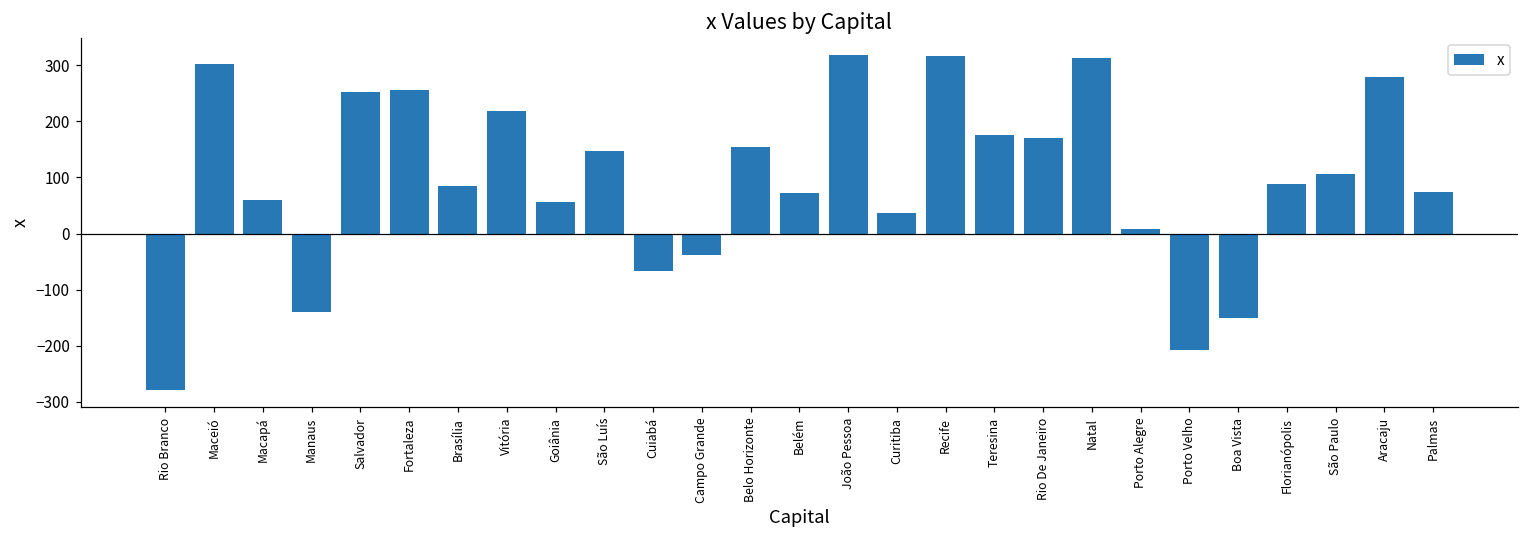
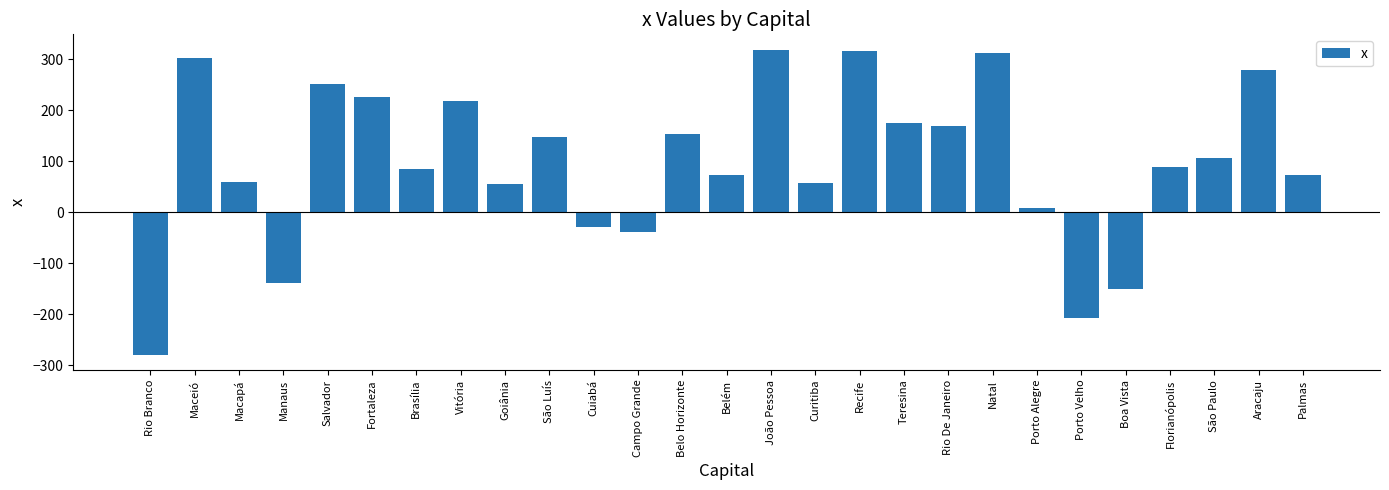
  {
    "Rio Branco": -280,
    "Maceió": 300,
    "Macapá": 60,
    "Manaus": -140,
    "Salvador": 250,
-   "Fortaleza": 260,
+   "Fortaleza": 230,
    "Brasília": 80,
    "Vitória": 220,
    "Goiânia": 60,
    "São Luís": 150,
-   "Cuiabá": -70,
+   "Cuiabá": -30,
    "Campo Grande": -40,
    "Belo Horizonte": 150,
    "Belém": 70,
    "João Pessoa": 320,
-   "Curitiba": 40,
+   "Curitiba": 60,
    "Recife": 320,
    "Teresina": 180,
    "Rio De Janeiro": 170,
    "Natal": 310,
    "Porto Alegre": 10,
    "Porto Velho": -210,
    "Boa Vista": -150,
    "Florianópolis": 90,
    "São Paulo": 110,
    "Aracaju": 280,
    "Palmas": 70
  }
